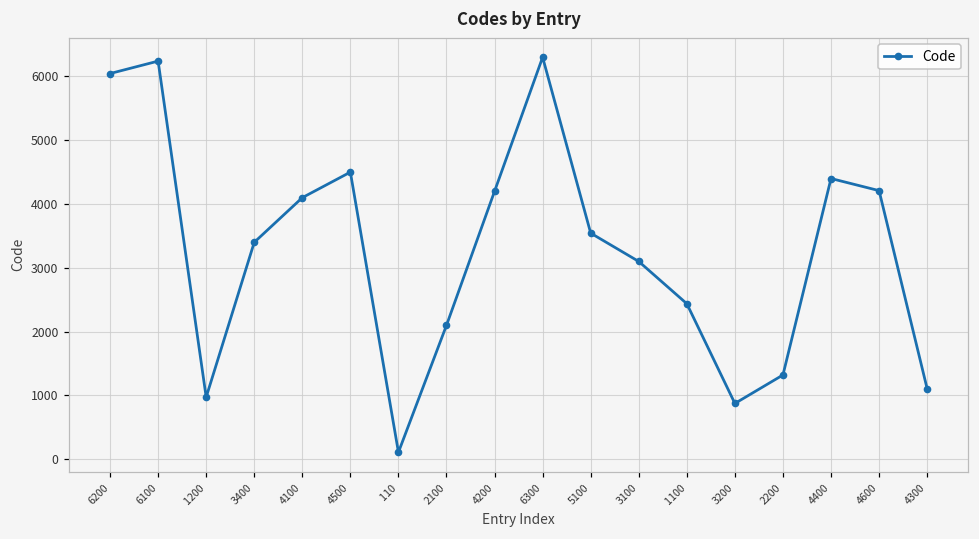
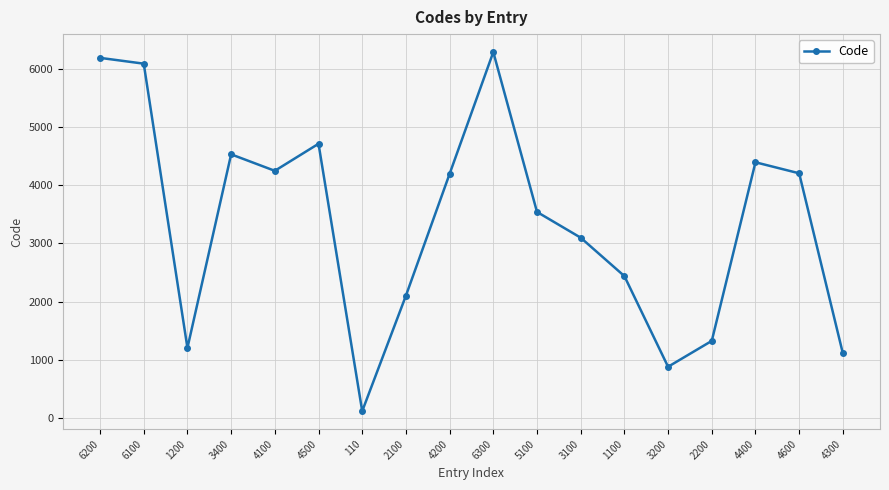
  {
-   "6200": 6000,
-   "6100": 6200,
-   "1200": 1000,
-   "3400": 3400,
-   "4100": 4100,
-   "4500": 4500,
+   "6200": 6200,
+   "6100": 6100,
+   "1200": 1200,
+   "3400": 4500,
+   "4100": 4300,
+   "4500": 4700,
    "110": 100,
    "2100": 2100,
    "4200": 4200,
    "6300": 6300,
    "5100": 3500,
    "3100": 3100,
    "1100": 2400,
    "3200": 900,
    "2200": 1300,
    "4400": 4400,
    "4600": 4200,
    "4300": 1100
  }
